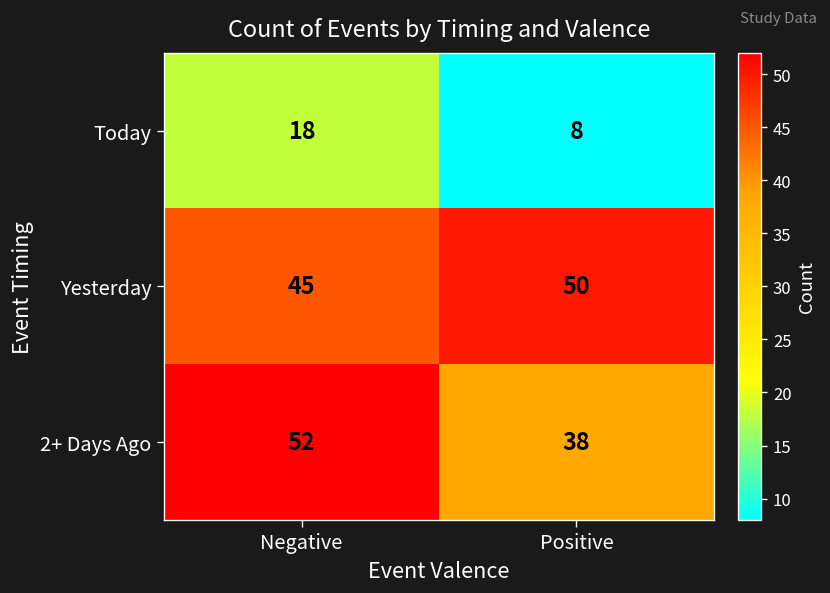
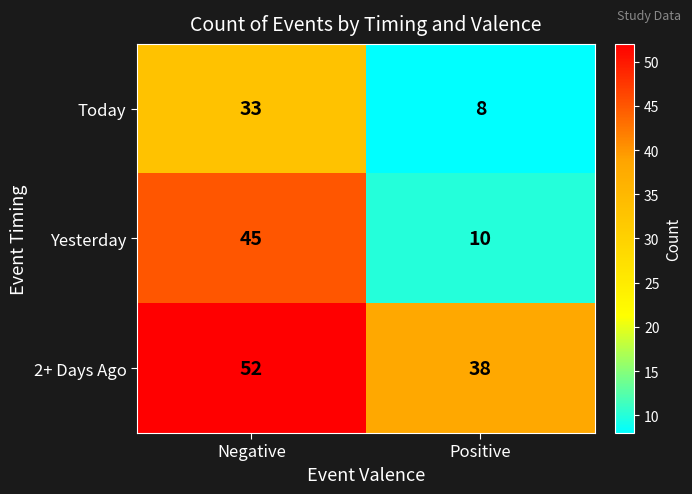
  {
    "Today": {
-     "Negative": 18,
+     "Negative": 33,
      "Positive": 8
    },
    "Yesterday": {
      "Negative": 45,
-     "Positive": 50
+     "Positive": 10
    },
    "2+ Days Ago": {
      "Negative": 52,
      "Positive": 38
    }
  }
